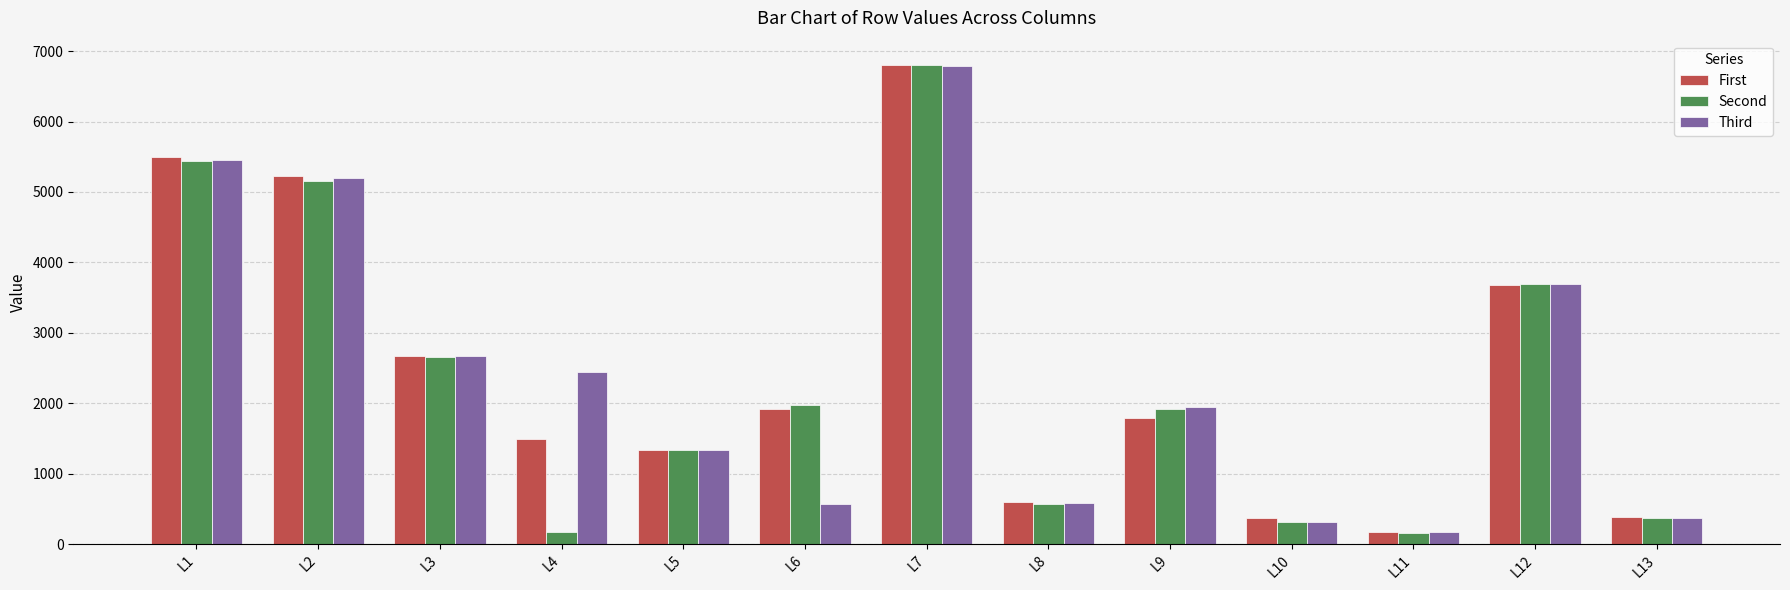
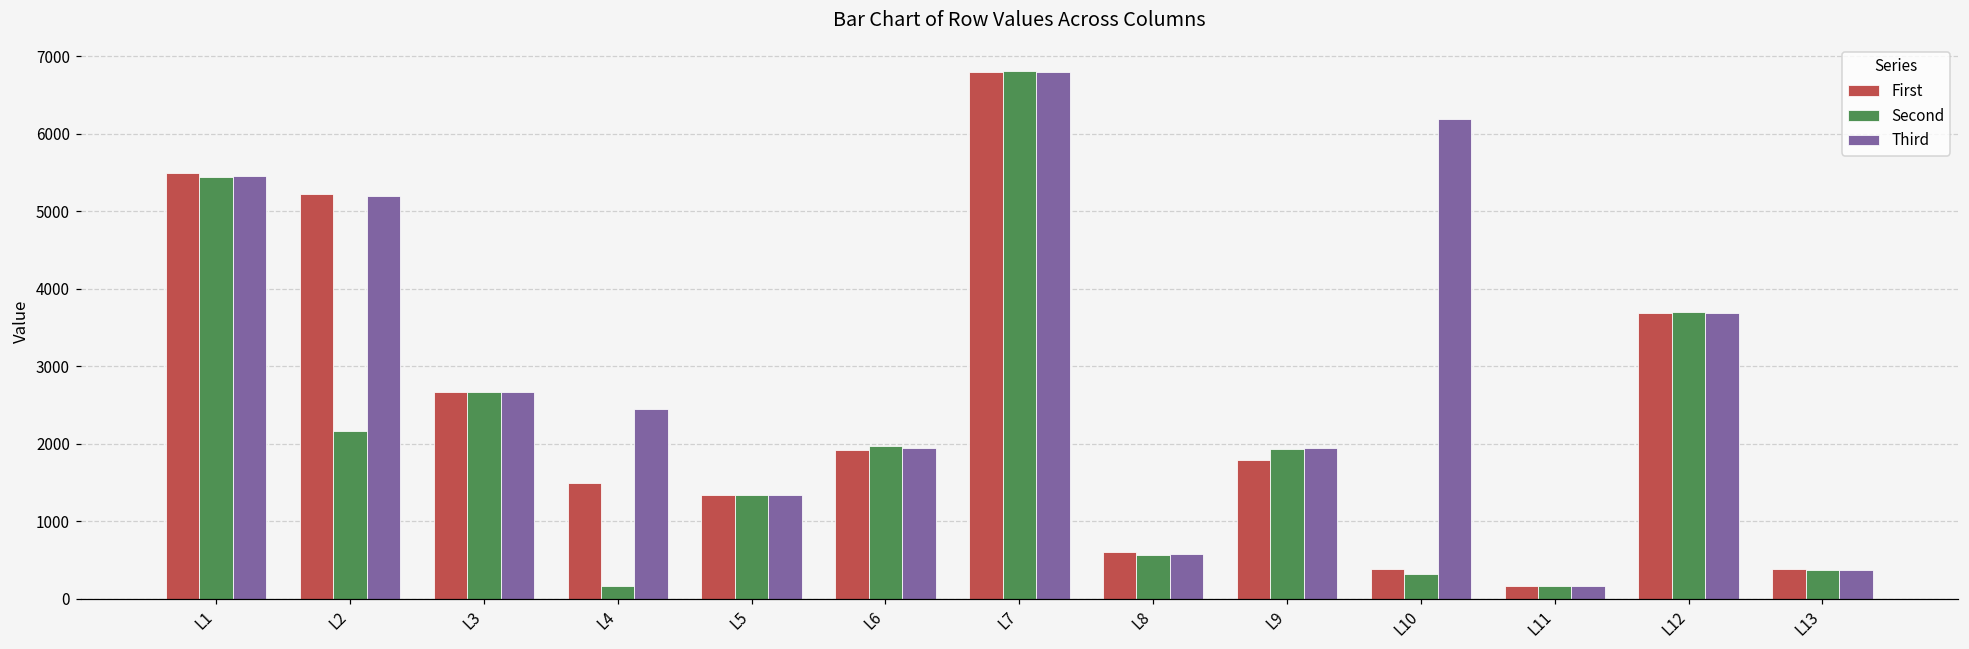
  {
    "First": {
      "L1": 5500,
      "L2": 5200,
      "L3": 2700,
      "L4": 1500,
      "L5": 1300,
      "L6": 1900,
      "L7": 6800,
      "L8": 600,
      "L9": 1800,
      "L10": 400,
      "L11": 200,
      "L12": 3700,
      "L13": 400
    },
    "Second": {
      "L1": 5400,
-     "L2": 5200,
+     "L2": 2200,
      "L3": 2700,
      "L4": 200,
      "L5": 1300,
      "L6": 2000,
      "L7": 6800,
      "L8": 600,
      "L9": 1900,
      "L10": 300,
      "L11": 200,
      "L12": 3700,
      "L13": 400
    },
    "Third": {
      "L1": 5500,
      "L2": 5200,
      "L3": 2700,
      "L4": 2400,
      "L5": 1300,
-     "L6": 600,
+     "L6": 1900,
      "L7": 6800,
      "L8": 600,
      "L9": 1900,
-     "L10": 300,
+     "L10": 6200,
      "L11": 200,
      "L12": 3700,
      "L13": 400
    }
  }
